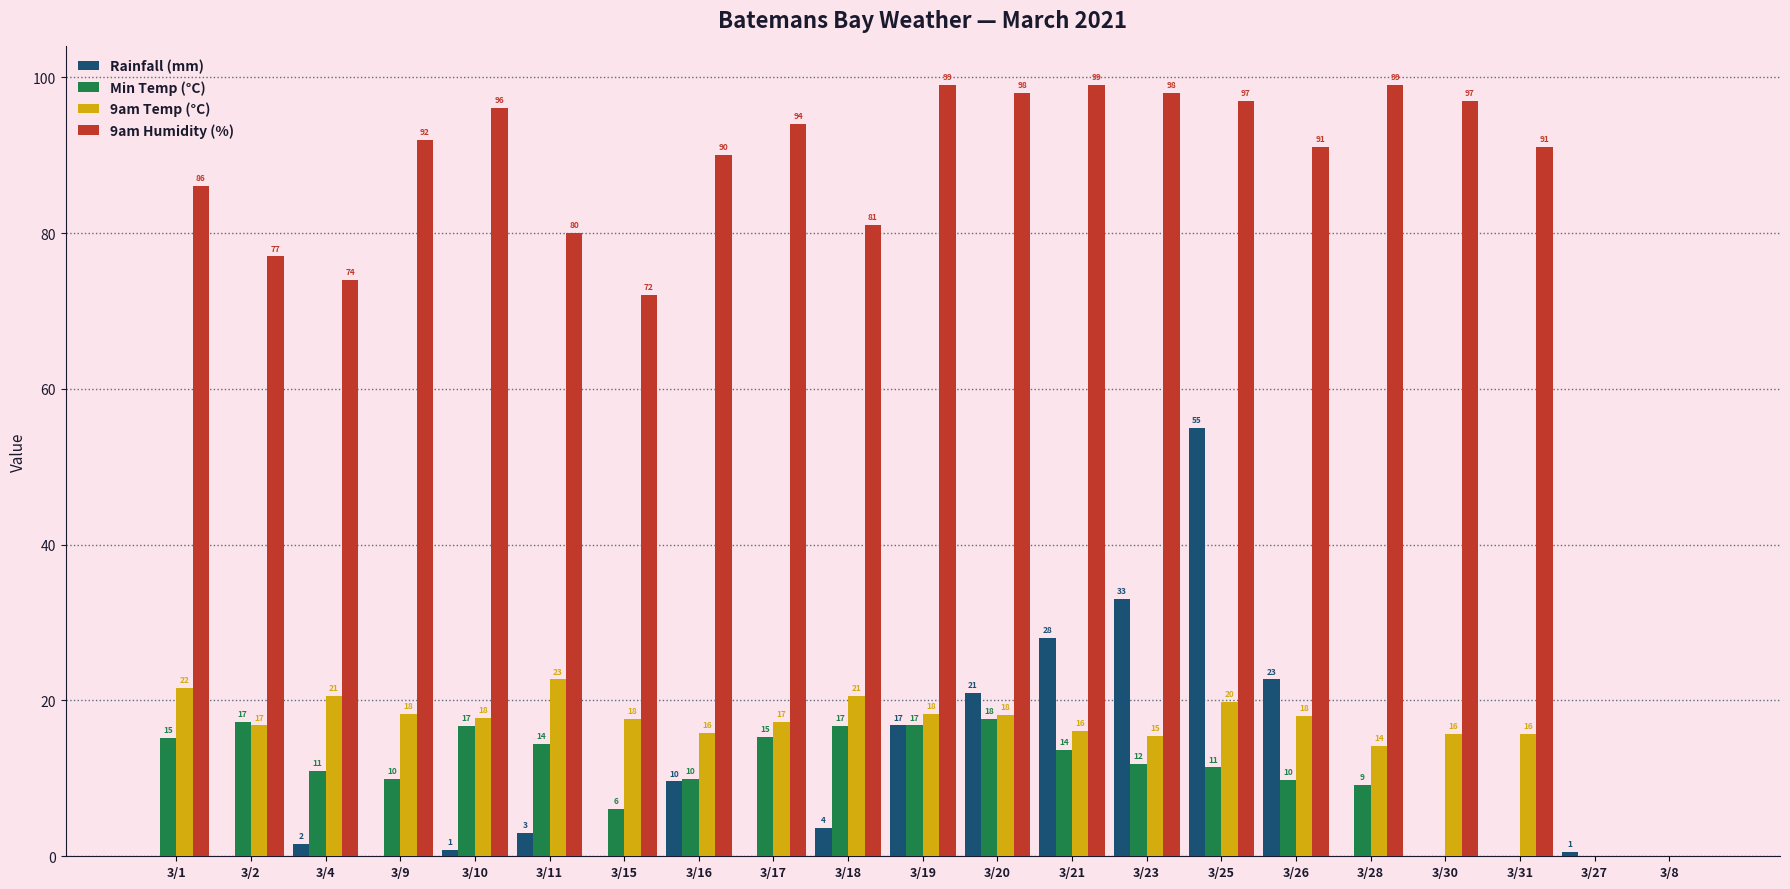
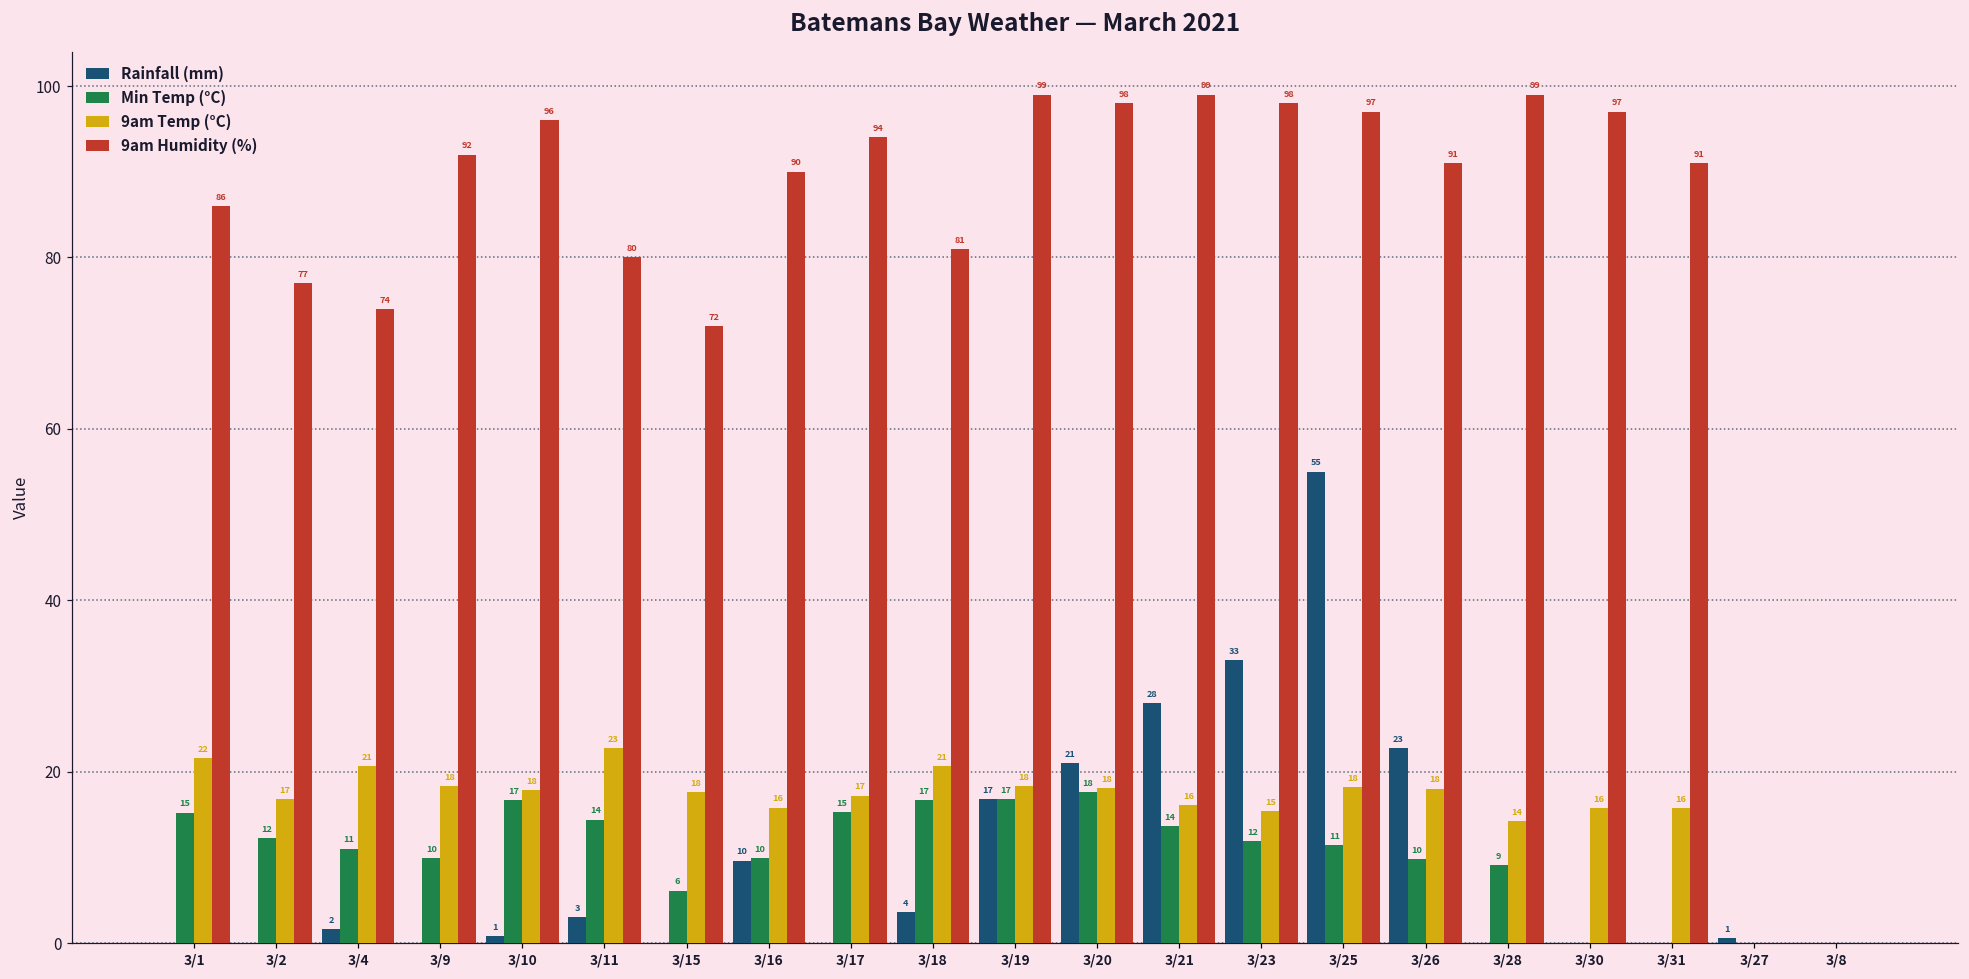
  {
    "Rainfall (mm)": {
      "3/4": 2,
      "3/10": 1,
      "3/11": 3,
      "3/16": 10,
      "3/18": 4,
      "3/19": 17,
      "3/20": 21,
      "3/21": 28,
      "3/23": 33,
      "3/25": 55,
      "3/26": 23,
      "3/27": 1
    },
    "Min Temp (°C)": {
      "3/1": 15,
-     "3/2": 17,
+     "3/2": 12,
      "3/4": 11,
      "3/9": 10,
      "3/10": 17,
      "3/11": 14,
      "3/15": 6,
      "3/16": 10,
      "3/17": 15,
      "3/18": 17,
      "3/19": 17,
      "3/20": 18,
      "3/21": 14,
      "3/23": 12,
      "3/25": 11,
      "3/26": 10,
      "3/28": 9
    },
    "9am Temp (°C)": {
      "3/1": 22,
      "3/2": 17,
      "3/4": 21,
      "3/9": 18,
      "3/10": 18,
      "3/11": 23,
      "3/15": 18,
      "3/16": 16,
      "3/17": 17,
      "3/18": 21,
      "3/19": 18,
      "3/20": 18,
      "3/21": 16,
      "3/23": 15,
-     "3/25": 20,
+     "3/25": 18,
      "3/26": 18,
      "3/28": 14,
      "3/30": 16,
      "3/31": 16
    },
    "9am Humidity (%)": {
      "3/1": 86,
      "3/2": 77,
      "3/4": 74,
      "3/9": 92,
      "3/10": 96,
      "3/11": 80,
      "3/15": 72,
      "3/16": 90,
      "3/17": 94,
      "3/18": 81,
      "3/19": 99,
      "3/20": 98,
      "3/21": 99,
      "3/23": 98,
      "3/25": 97,
      "3/26": 91,
      "3/28": 99,
      "3/30": 97,
      "3/31": 91
    }
  }
